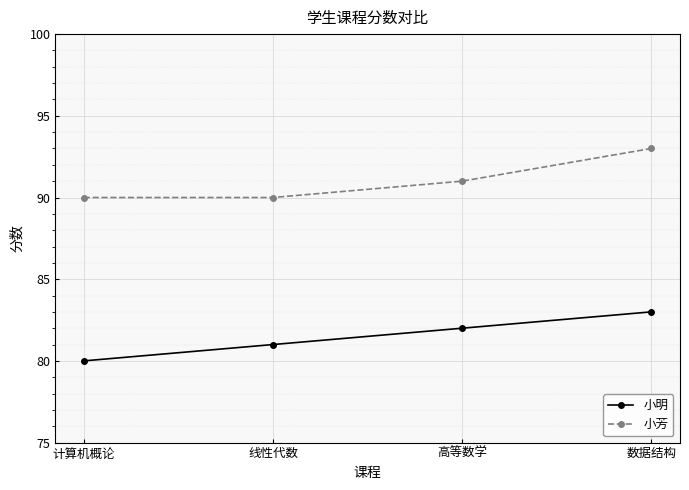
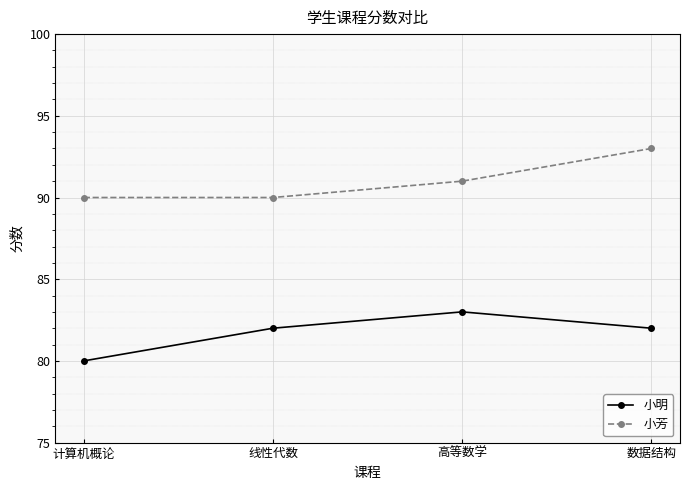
  {
    "小明": {
      "计算机概论": 80,
-     "线性代数": 81,
-     "高等数学": 82,
-     "数据结构": 83
+     "线性代数": 82,
+     "高等数学": 83,
+     "数据结构": 82
    },
    "小芳": {
      "计算机概论": 90,
      "线性代数": 90,
      "高等数学": 91,
      "数据结构": 93
    }
  }
